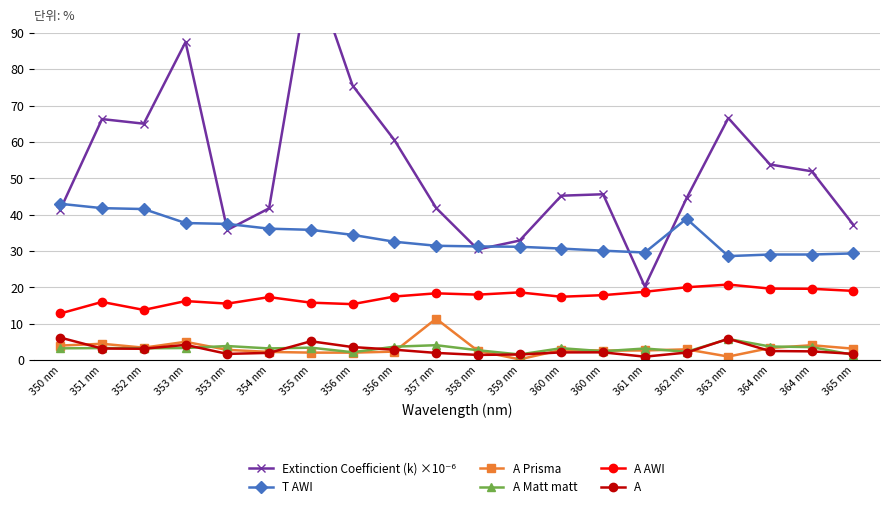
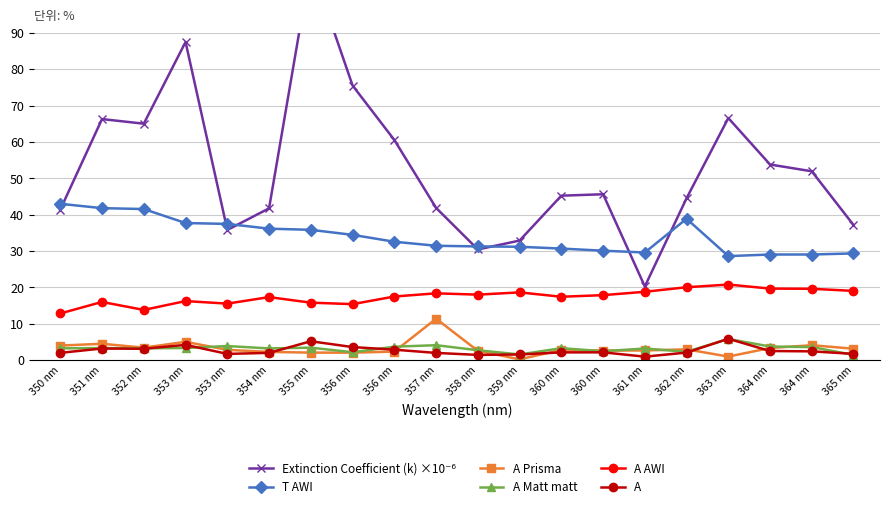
  {
    "Extinction Coefficient (k) ×10⁻⁶": {
      "350 nm": 41,
      "351 nm": 66,
      "352 nm": 65,
      "354 nm": 42,
      "357 nm": 42,
      "358 nm": 30,
      "359 nm": 33,
      "361 nm": 20,
      "362 nm": 45,
      "363 nm": 67,
      "365 nm": 37
    },
    "T AWI": {
      "350 nm": 43,
      "351 nm": 42,
      "352 nm": 42,
      "354 nm": 36,
      "355 nm": 36,
      "357 nm": 31,
      "358 nm": 31,
      "359 nm": 31,
      "361 nm": 30,
      "362 nm": 39,
      "363 nm": 29,
      "365 nm": 29
    },
    "A Prisma": {
      "350 nm": 4,
      "351 nm": 4,
      "355 nm": 2,
      "357 nm": 11,
      "359 nm": 0,
      "363 nm": 1,
      "365 nm": 3
    },
    "A Matt matt": {
      "350 nm": 3,
      "354 nm": 3,
      "355 nm": 3,
      "357 nm": 4
    },
    "A AWI": {
      "350 nm": 13,
      "351 nm": 16,
      "352 nm": 14,
      "354 nm": 17,
      "355 nm": 16,
      "357 nm": 18,
      "358 nm": 18,
      "359 nm": 19,
      "361 nm": 19,
      "362 nm": 20,
      "363 nm": 21,
      "365 nm": 19
    },
    "A": {
-     "350 nm": 6,
+     "350 nm": 2,
      "355 nm": 5,
      "357 nm": 2,
      "358 nm": 1,
      "361 nm": 1
    }
  }
